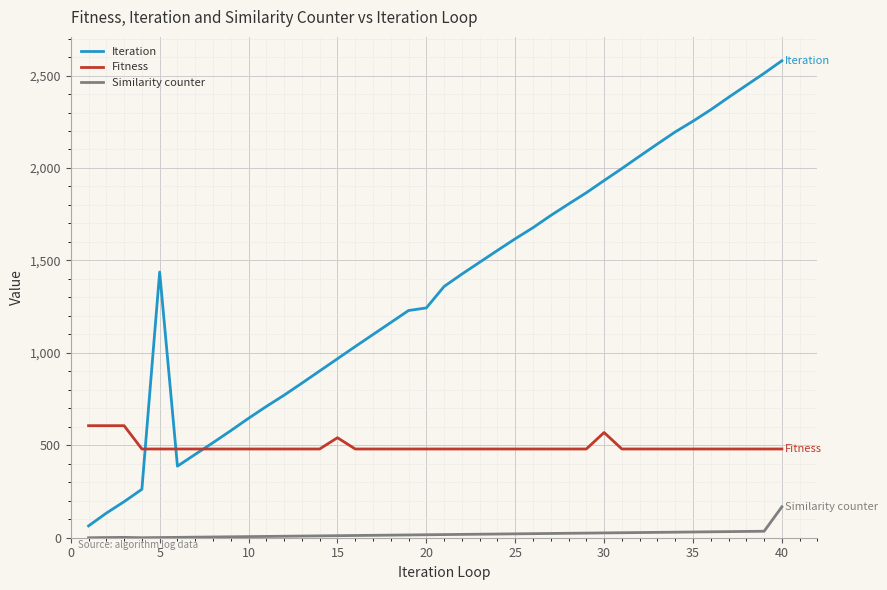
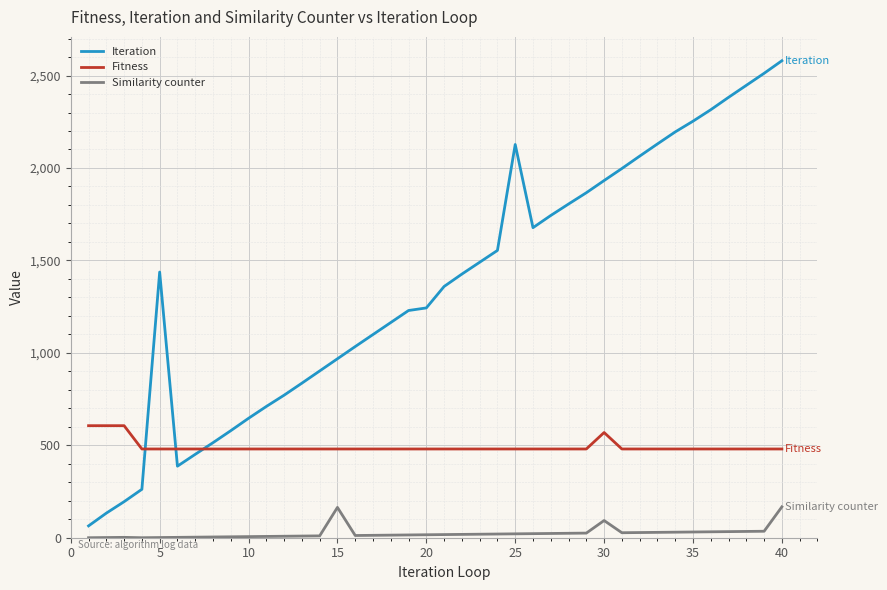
  {
    "Iteration": {
      "5": "1,440",
      "10": "650",
      "15": "970",
      "20": "1,240",
-     "25": "1,620",
+     "25": "2,130",
      "30": "1,930",
      "35": "2,250",
      "40": "2,580"
    },
    "Fitness": {
      "5": "480",
      "10": "480",
-     "15": "540",
+     "15": "480",
      "20": "480",
      "25": "480",
      "30": "570",
      "35": "480",
      "40": "480"
    },
    "Similarity counter": {
      "5": "0",
      "10": "10",
-     "15": "10",
+     "15": "160",
      "20": "20",
      "25": "20",
-     "30": "30",
+     "30": "90",
      "35": "30",
      "40": "170"
    }
  }
